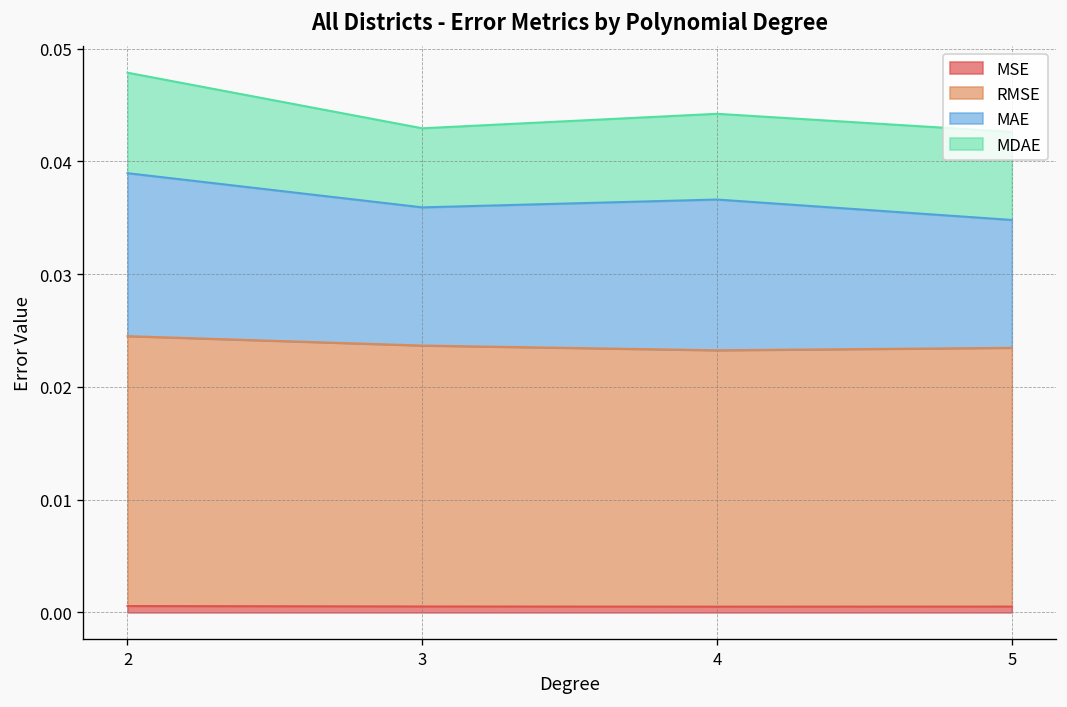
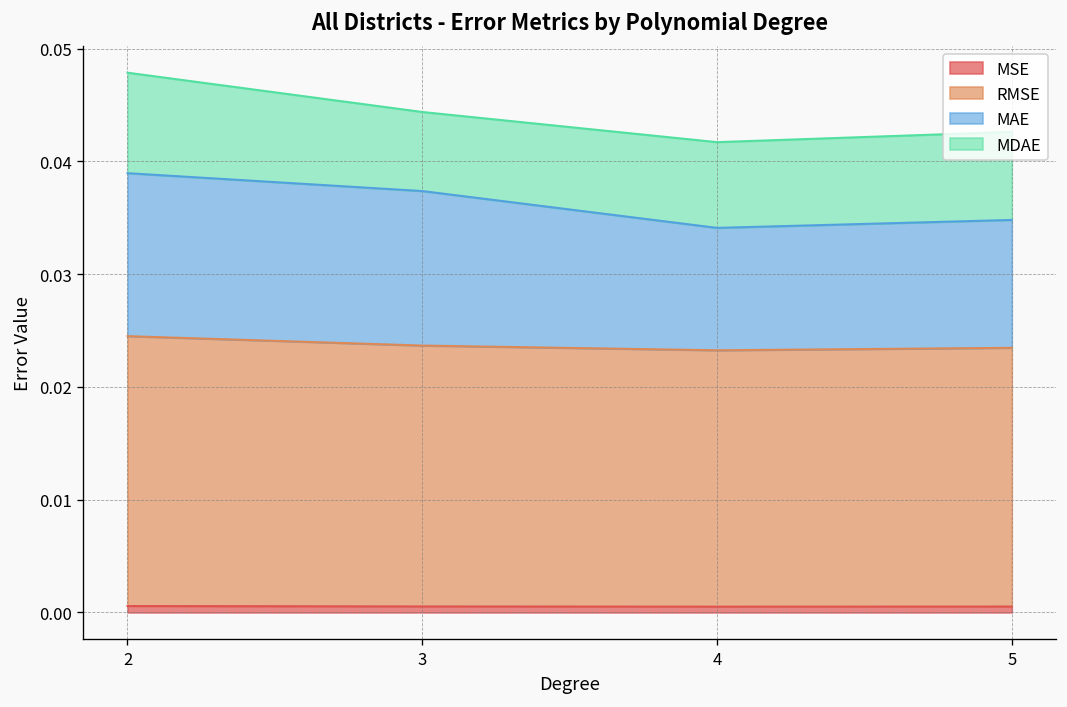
  {
    "MAE": {
      "2": 0.014,
-     "3": 0.012,
-     "4": 0.013,
+     "3": 0.014,
+     "4": 0.011,
      "5": 0.011
    },
    "MDAE": {
      "2": 0.009,
      "3": 0.007,
      "4": 0.008
    }
  }
